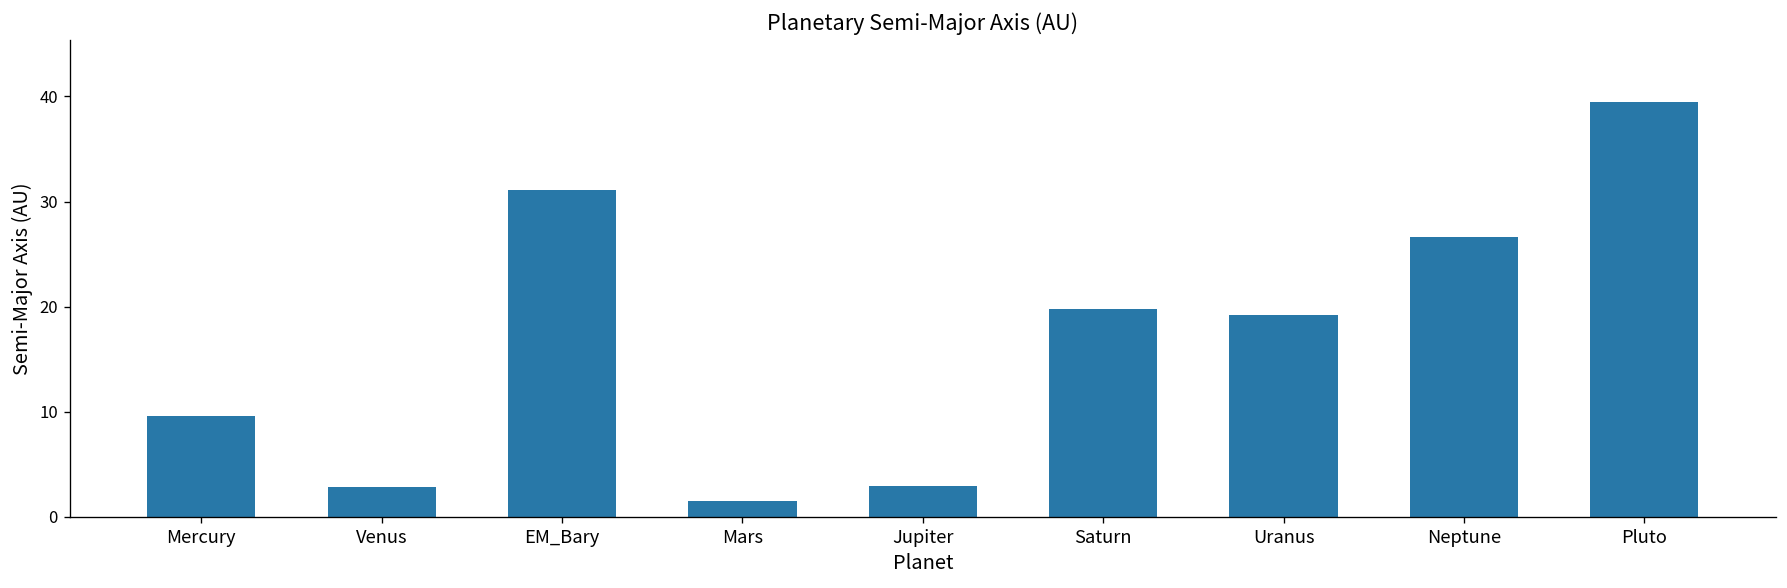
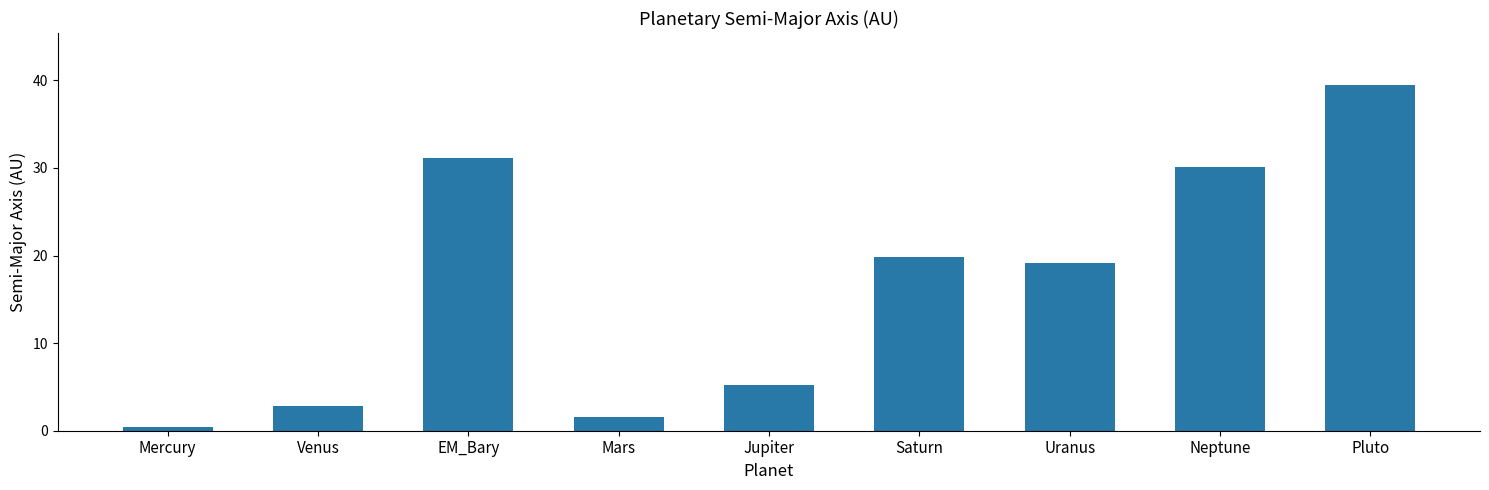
  {
-   "Mercury": 10,
+   "Mercury": 0,
    "Venus": 3,
    "EM_Bary": 31,
    "Mars": 2,
-   "Jupiter": 3,
+   "Jupiter": 5,
    "Saturn": 20,
    "Uranus": 19,
-   "Neptune": 27,
+   "Neptune": 30,
    "Pluto": 39
  }
